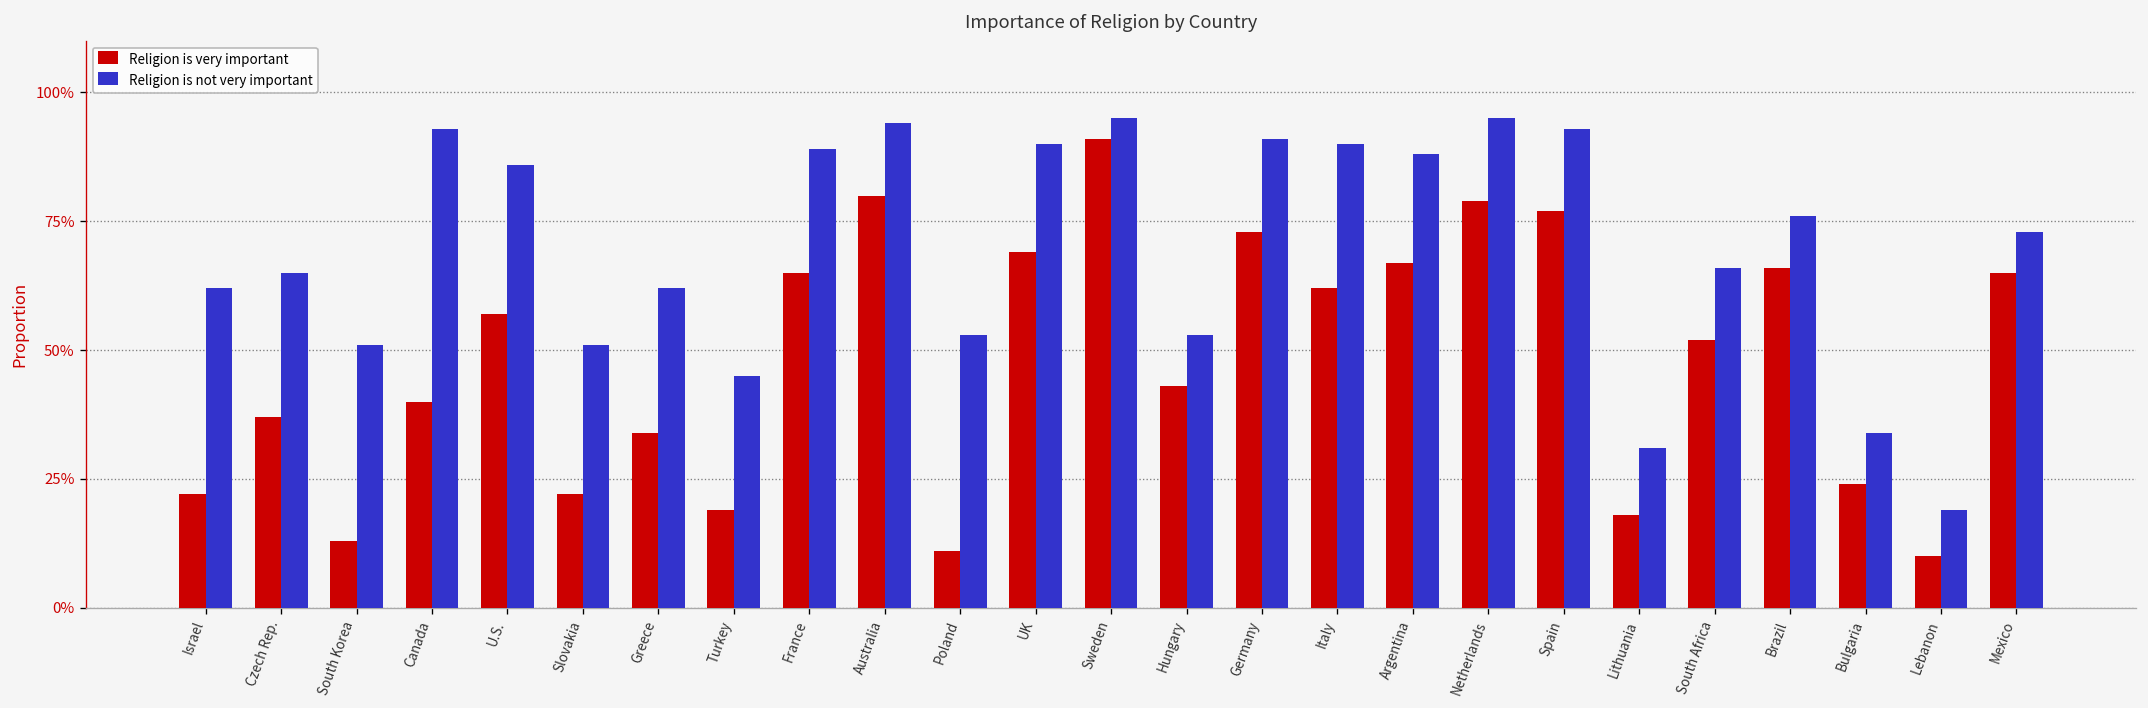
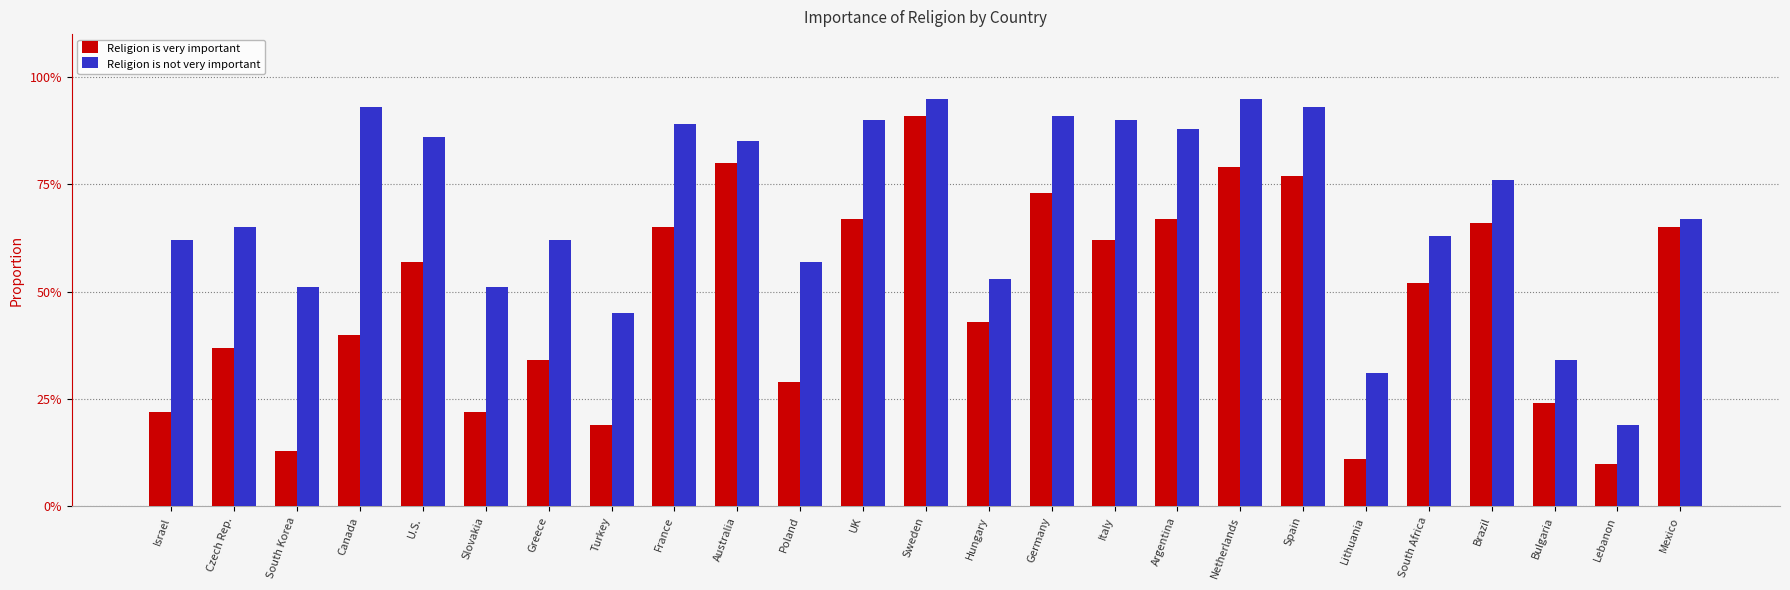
  {
    "Religion is very important": {
      "Israel": "22%",
      "Czech Rep.": "37%",
      "South Korea": "13%",
      "Canada": "40%",
      "U.S.": "57%",
      "Slovakia": "22%",
      "Greece": "34%",
      "Turkey": "19%",
      "France": "65%",
      "Australia": "80%",
-     "Poland": "11%",
-     "UK": "69%",
+     "Poland": "29%",
+     "UK": "67%",
      "Sweden": "91%",
      "Hungary": "43%",
      "Germany": "73%",
      "Italy": "62%",
      "Argentina": "67%",
      "Netherlands": "79%",
      "Spain": "77%",
-     "Lithuania": "18%",
+     "Lithuania": "11%",
      "South Africa": "52%",
      "Brazil": "66%",
      "Bulgaria": "24%",
      "Lebanon": "10%",
      "Mexico": "65%"
    },
    "Religion is not very important": {
      "Israel": "62%",
      "Czech Rep.": "65%",
      "South Korea": "51%",
      "Canada": "93%",
      "U.S.": "86%",
      "Slovakia": "51%",
      "Greece": "62%",
      "Turkey": "45%",
      "France": "89%",
-     "Australia": "94%",
-     "Poland": "53%",
+     "Australia": "85%",
+     "Poland": "57%",
      "UK": "90%",
      "Sweden": "95%",
      "Hungary": "53%",
      "Germany": "91%",
      "Italy": "90%",
      "Argentina": "88%",
      "Netherlands": "95%",
      "Spain": "93%",
      "Lithuania": "31%",
-     "South Africa": "66%",
+     "South Africa": "63%",
      "Brazil": "76%",
      "Bulgaria": "34%",
      "Lebanon": "19%",
-     "Mexico": "73%"
+     "Mexico": "67%"
    }
  }
